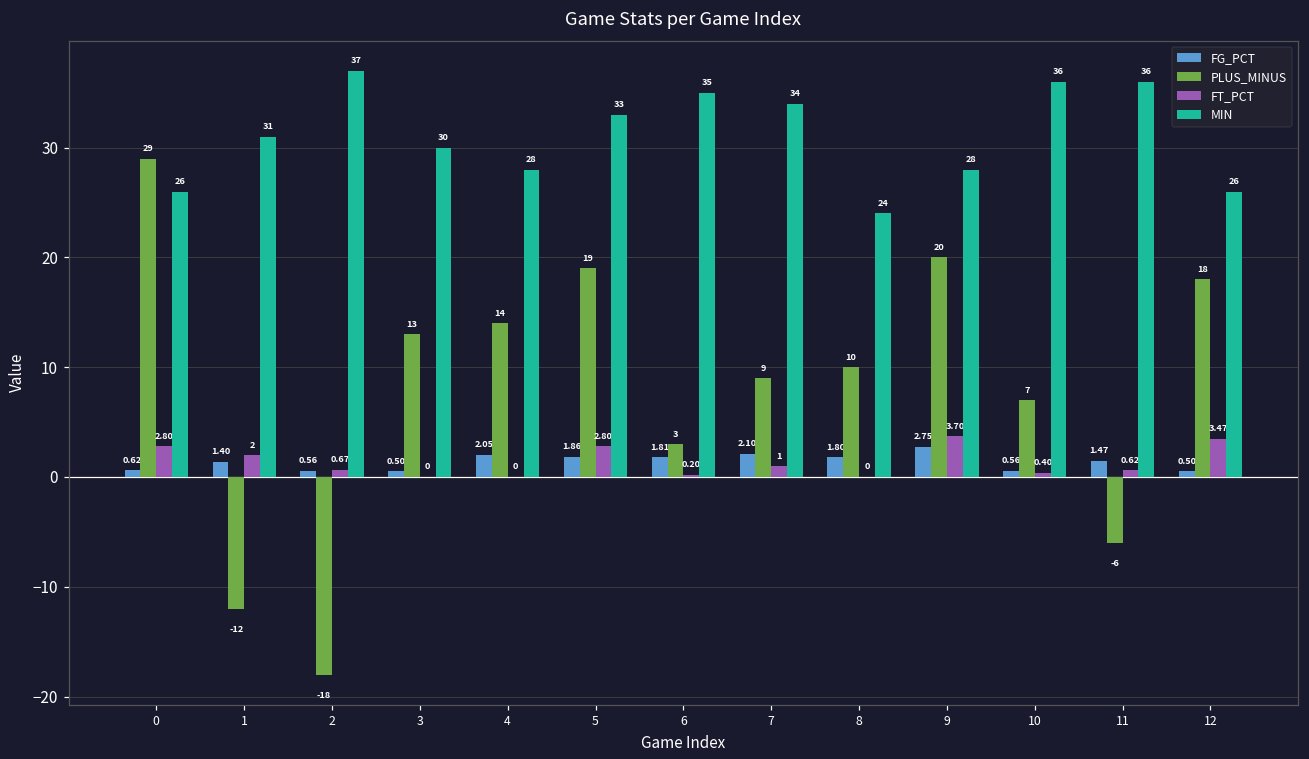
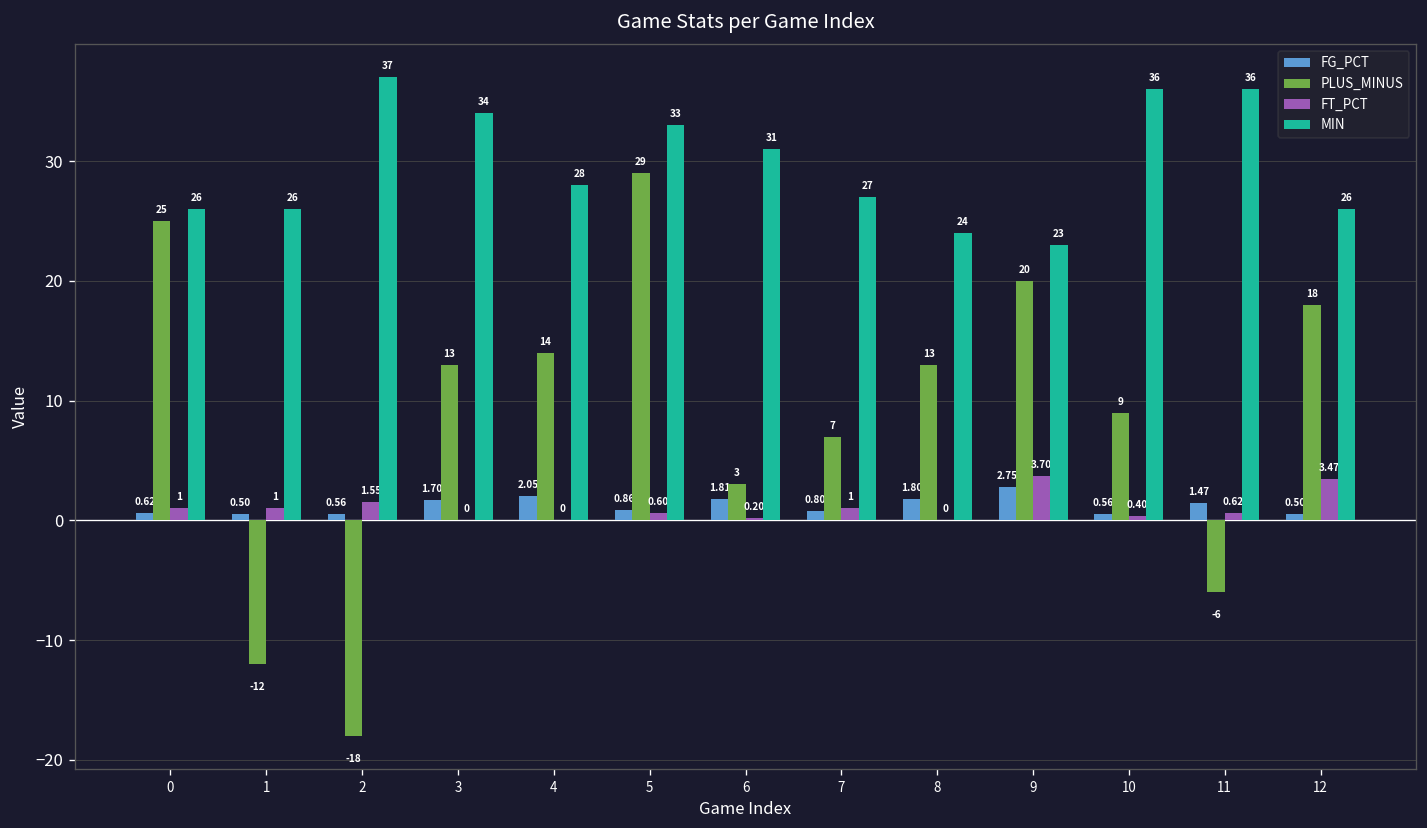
  {
    "FG_PCT": {
      "0": 0.62,
-     "1": 1.40,
+     "1": 0.50,
      "2": 0.56,
-     "3": 0.50,
+     "3": 1.70,
      "4": 2.05,
-     "5": 1.86,
+     "5": 0.86,
      "6": 1.81,
-     "7": 2.10,
+     "7": 0.80,
      "8": 1.80,
      "9": 2.75,
      "10": 0.56,
      "11": 1.47,
      "12": 0.50
    },
    "PLUS_MINUS": {
-     "0": 29,
+     "0": 25,
      "1": -12,
      "2": -18,
      "3": 13,
      "4": 14,
-     "5": 19,
+     "5": 29,
      "6": 3,
-     "7": 9,
-     "8": 10,
+     "7": 7,
+     "8": 13,
      "9": 20,
-     "10": 7,
+     "10": 9,
      "11": -6,
      "12": 18
    },
    "FT_PCT": {
-     "0": 2.80,
-     "1": 2,
-     "2": 0.67,
+     "0": 1,
+     "1": 1,
+     "2": 1.55,
      "3": 0,
      "4": 0,
-     "5": 2.80,
+     "5": 0.60,
      "6": 0.20,
      "7": 1,
      "8": 0,
      "9": 3.70,
      "10": 0.40,
      "11": 0.62,
      "12": 3.47
    },
    "MIN": {
      "0": 26,
-     "1": 31,
+     "1": 26,
      "2": 37,
-     "3": 30,
+     "3": 34,
      "4": 28,
      "5": 33,
-     "6": 35,
-     "7": 34,
+     "6": 31,
+     "7": 27,
      "8": 24,
-     "9": 28,
+     "9": 23,
      "10": 36,
      "11": 36,
      "12": 26
    }
  }
